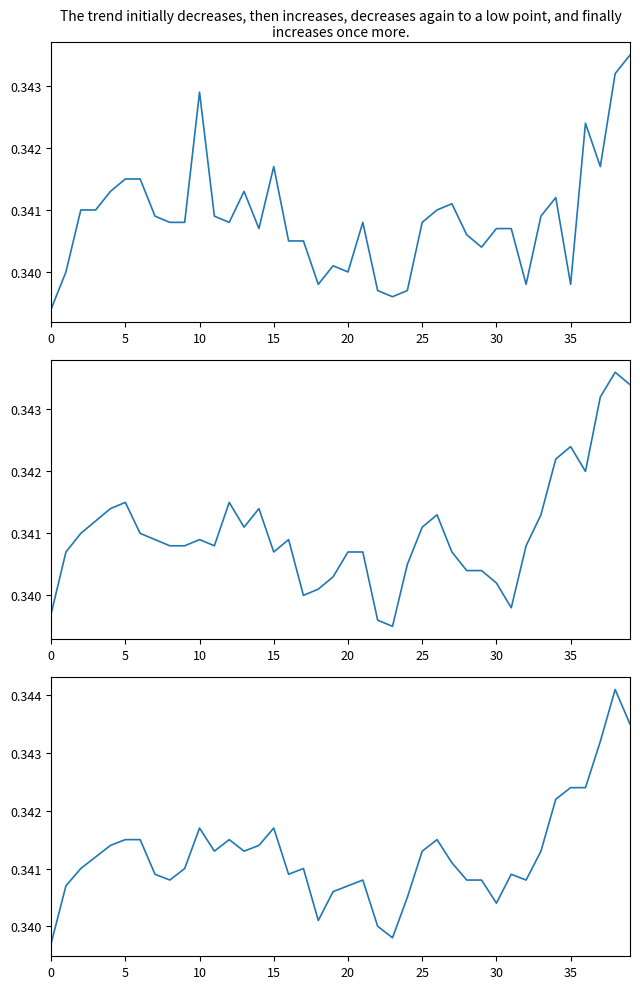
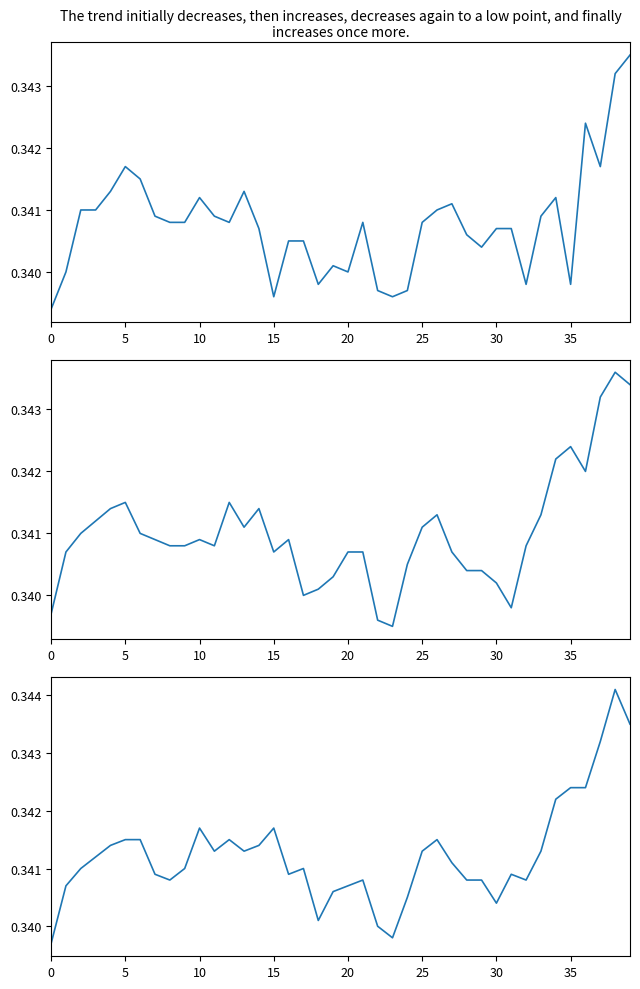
  {
    "The trend initially decreases, then increases, decreases again to a low point, and finally increases once more.": {
      "0": 0.3394,
-     "5": 0.3415,
-     "10": 0.3429,
-     "15": 0.3417,
+     "5": 0.3417,
+     "10": 0.3412,
+     "15": 0.3396,
      "20": 0.3400,
      "25": 0.3408,
      "30": 0.3407,
      "35": 0.3398
    }
  }
